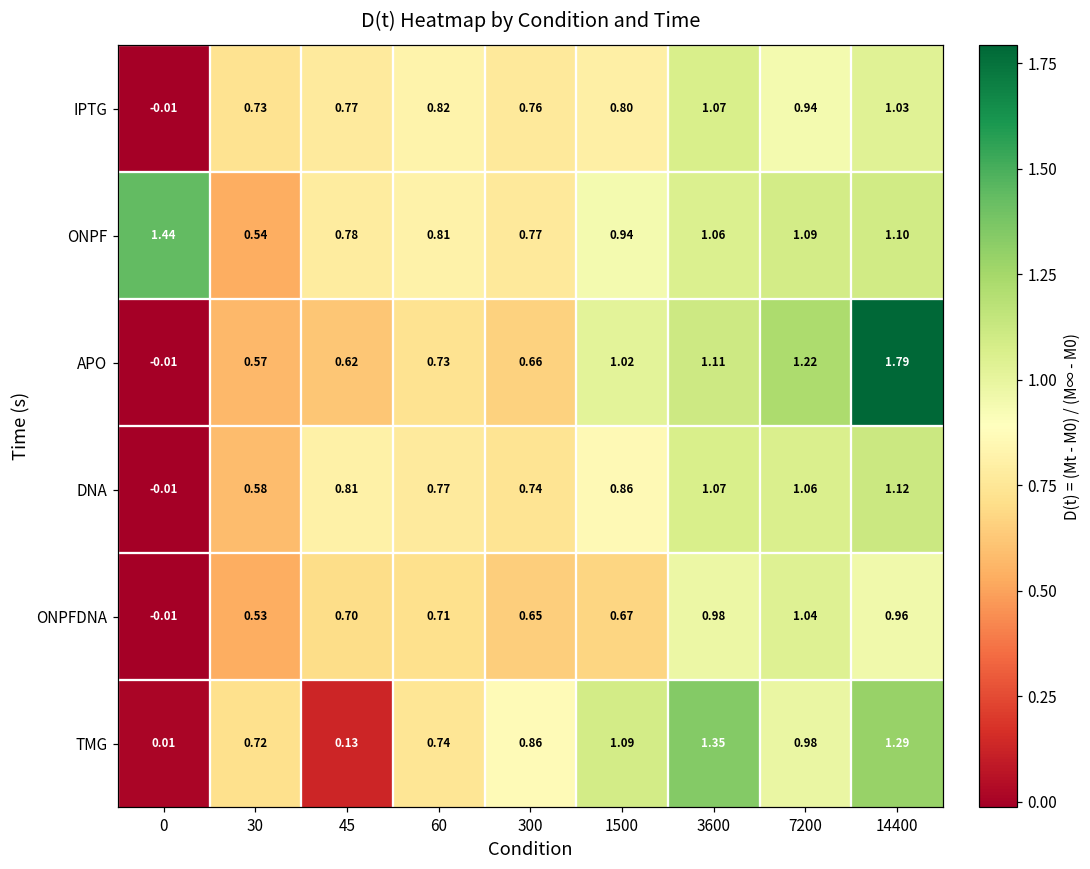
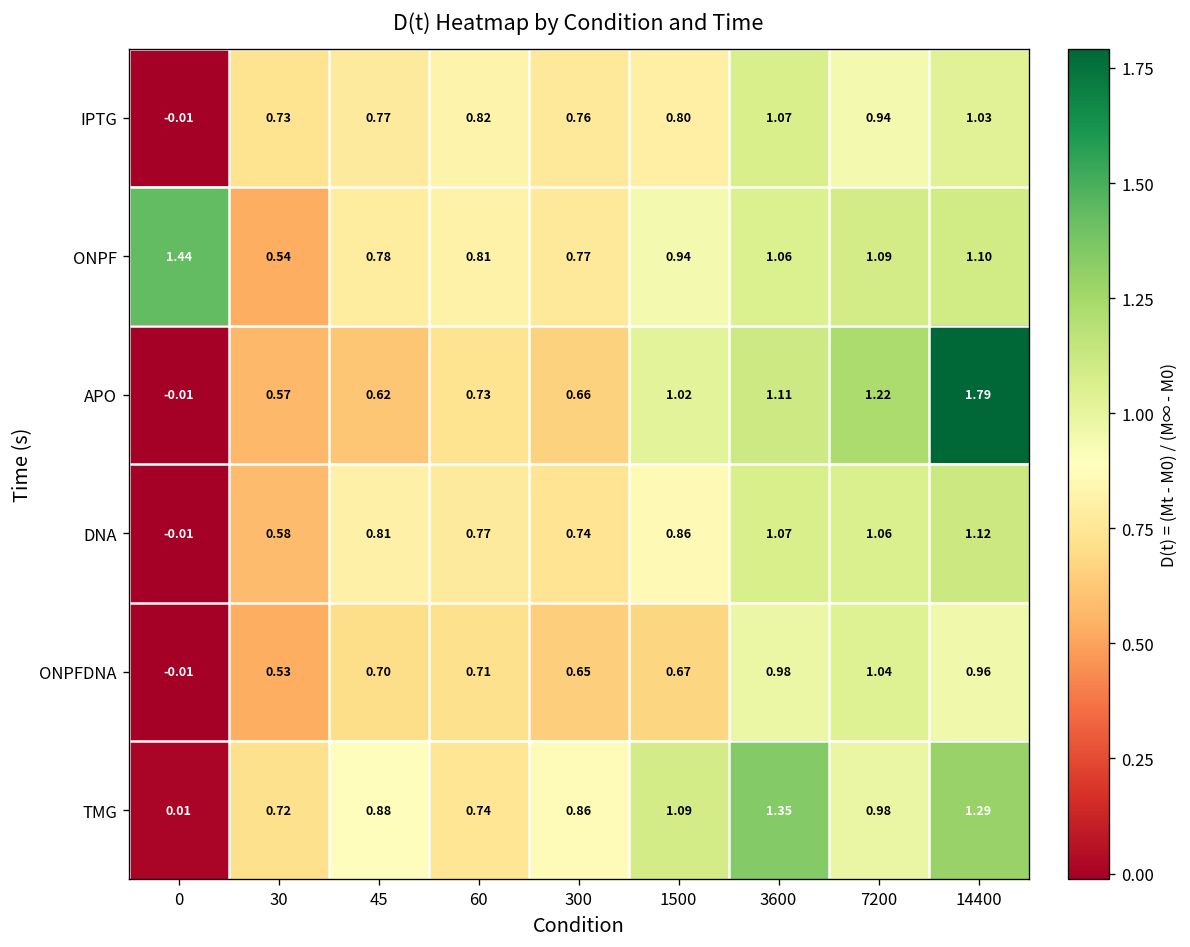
  {
    "IPTG": {
      "0": -0.01,
      "30": 0.73,
      "45": 0.77,
      "60": 0.82,
      "300": 0.76,
      "1500": 0.80,
      "3600": 1.07,
      "7200": 0.94,
      "14400": 1.03
    },
    "ONPF": {
      "0": 1.44,
      "30": 0.54,
      "45": 0.78,
      "60": 0.81,
      "300": 0.77,
      "1500": 0.94,
      "3600": 1.06,
      "7200": 1.09,
      "14400": 1.10
    },
    "APO": {
      "0": -0.01,
      "30": 0.57,
      "45": 0.62,
      "60": 0.73,
      "300": 0.66,
      "1500": 1.02,
      "3600": 1.11,
      "7200": 1.22,
      "14400": 1.79
    },
    "DNA": {
      "0": -0.01,
      "30": 0.58,
      "45": 0.81,
      "60": 0.77,
      "300": 0.74,
      "1500": 0.86,
      "3600": 1.07,
      "7200": 1.06,
      "14400": 1.12
    },
    "ONPFDNA": {
      "0": -0.01,
      "30": 0.53,
      "45": 0.70,
      "60": 0.71,
      "300": 0.65,
      "1500": 0.67,
      "3600": 0.98,
      "7200": 1.04,
      "14400": 0.96
    },
    "TMG": {
      "0": 0.01,
      "30": 0.72,
-     "45": 0.13,
+     "45": 0.88,
      "60": 0.74,
      "300": 0.86,
      "1500": 1.09,
      "3600": 1.35,
      "7200": 0.98,
      "14400": 1.29
    }
  }
